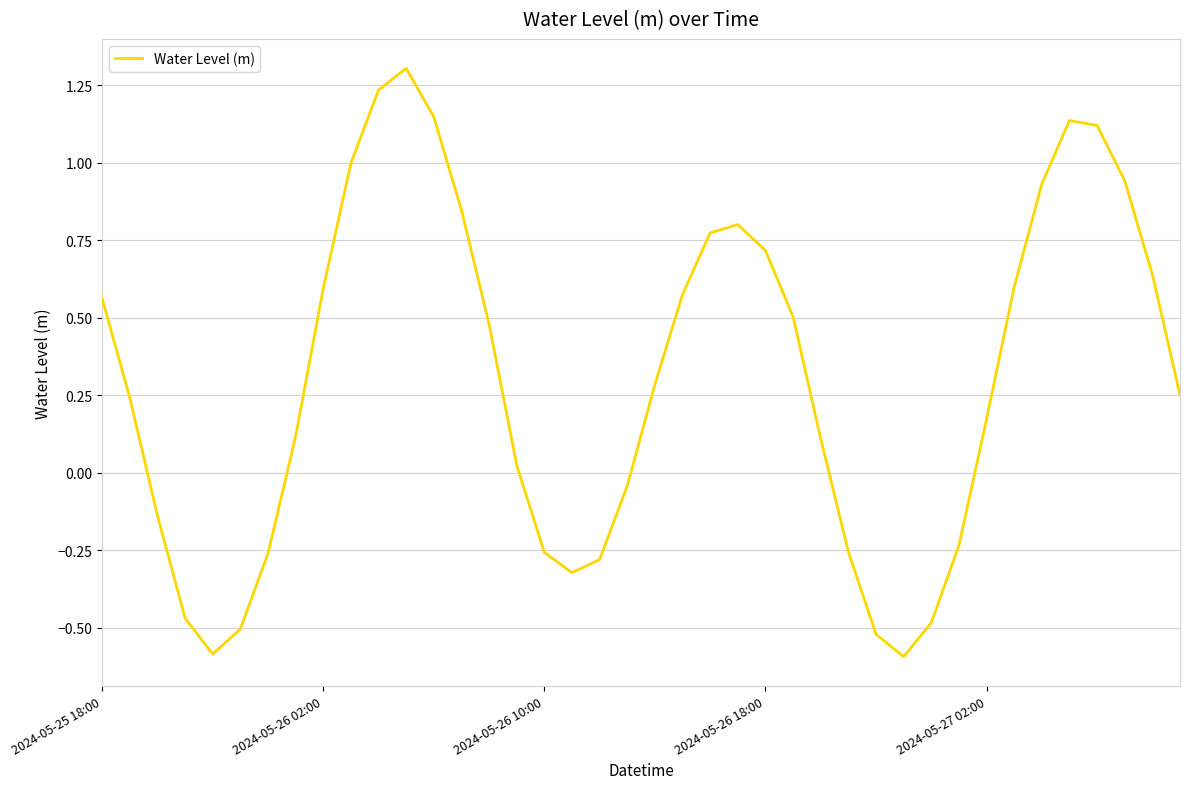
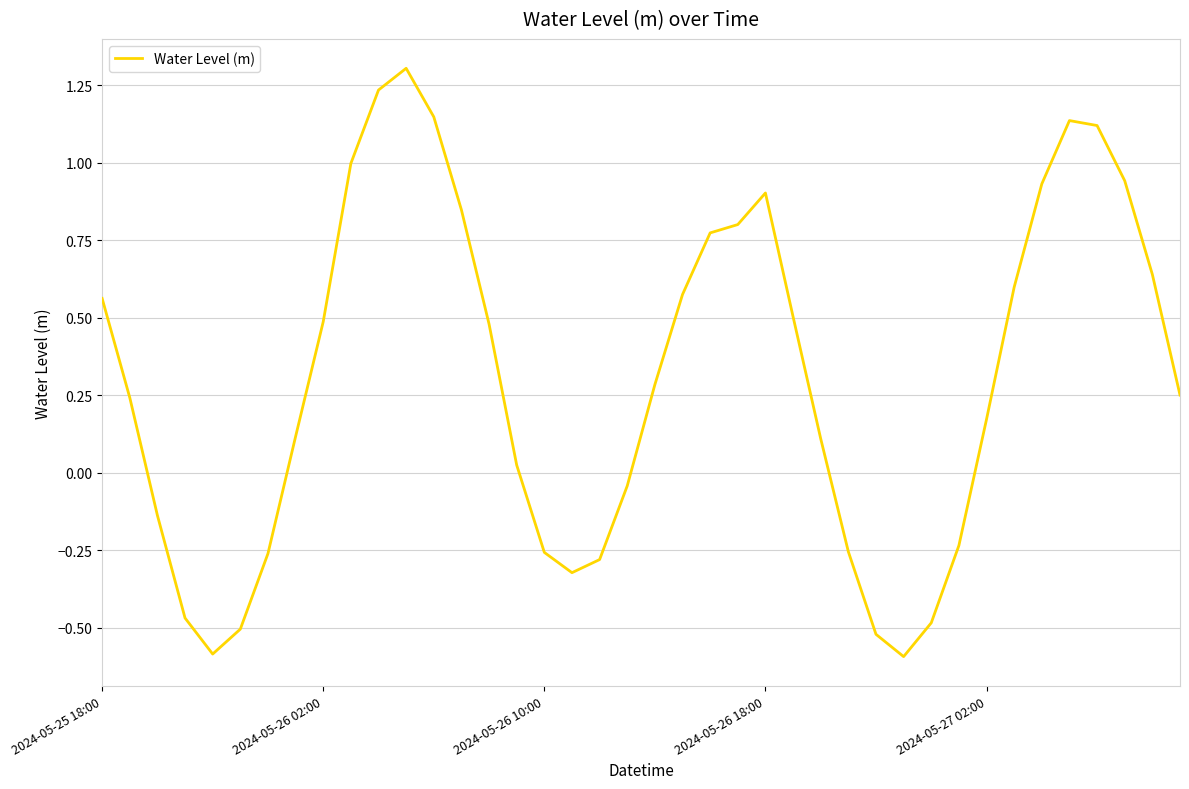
  {
    "2024-05-25 18:00": 0.56,
-   "2024-05-26 02:00": 0.59,
+   "2024-05-26 02:00": 0.49,
    "2024-05-26 10:00": -0.26,
-   "2024-05-26 18:00": 0.72,
+   "2024-05-26 18:00": 0.90,
    "2024-05-27 02:00": 0.17
  }
